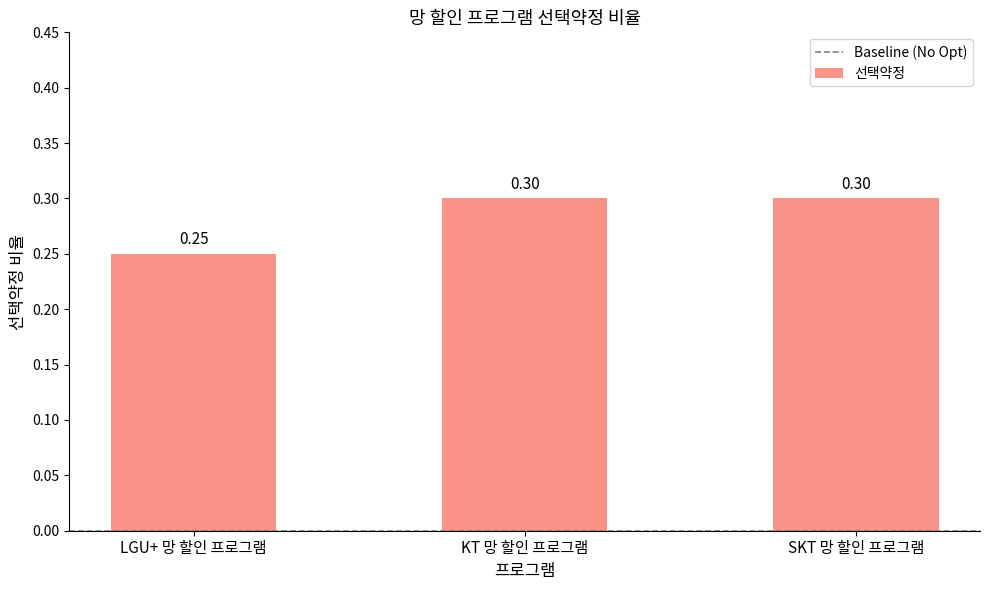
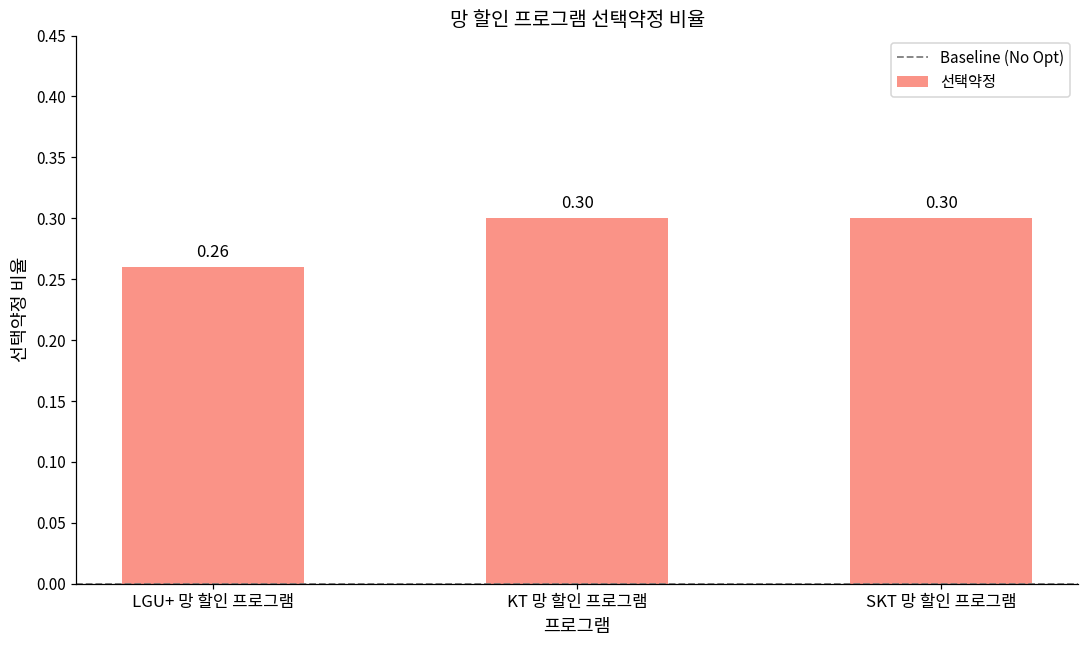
  {
-   "LGU+ 망 할인 프로그램": 0.25,
+   "LGU+ 망 할인 프로그램": 0.26,
    "KT 망 할인 프로그램": 0.30,
    "SKT 망 할인 프로그램": 0.30
  }
